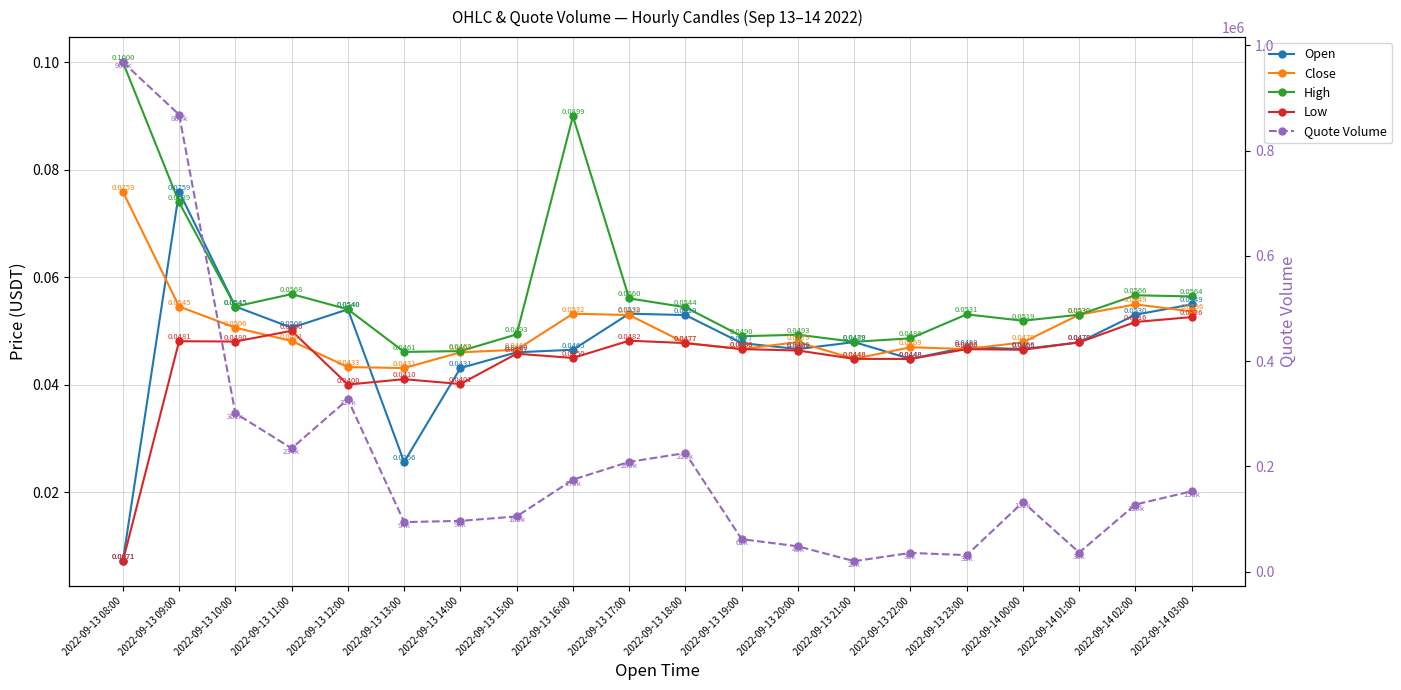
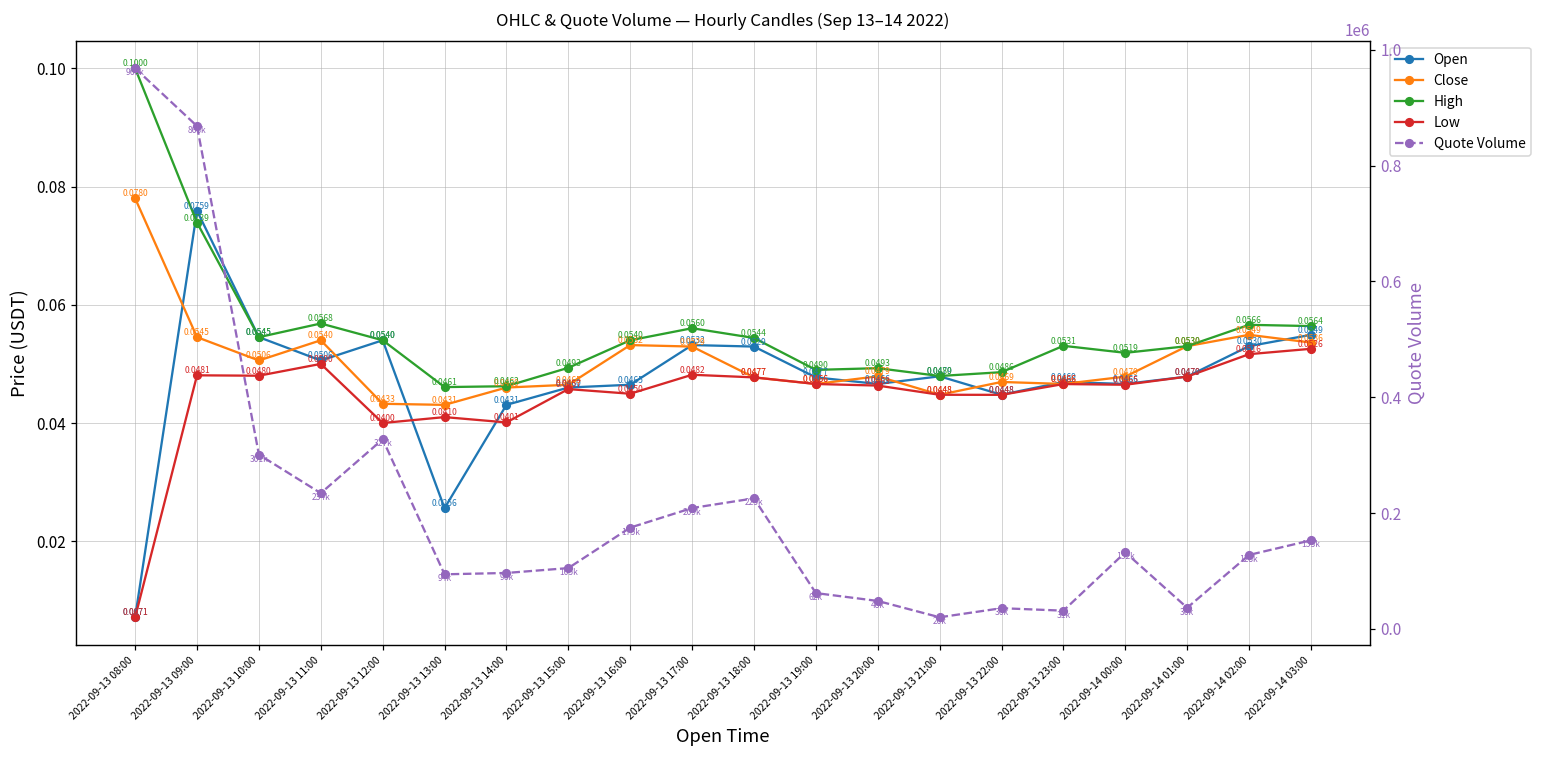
  {
    "Open": {
      "2022-09-13 09:00": "0.0759",
      "2022-09-13 13:00": "0.0256",
      "2022-09-13 14:00": "0.0431",
      "2022-09-13 16:00": "0.0465",
      "2022-09-14 02:00": "0.0530"
    },
    "Close": {
-     "2022-09-13 08:00": "0.0759",
+     "2022-09-13 08:00": "0.0780",
      "2022-09-13 09:00": "0.0545",
      "2022-09-13 10:00": "0.0506",
-     "2022-09-13 11:00": "0.0481",
+     "2022-09-13 11:00": "0.0540",
      "2022-09-13 12:00": "0.0433",
      "2022-09-13 13:00": "0.0431",
      "2022-09-13 16:00": "0.0532"
    },
    "High": {
      "2022-09-13 09:00": "0.0739",
      "2022-09-13 11:00": "0.0568",
      "2022-09-13 13:00": "0.0461",
      "2022-09-13 15:00": "0.0493",
-     "2022-09-13 16:00": "0.0899",
+     "2022-09-13 16:00": "0.0540",
      "2022-09-13 17:00": "0.0560",
      "2022-09-13 18:00": "0.0544",
      "2022-09-13 19:00": "0.0490",
      "2022-09-13 20:00": "0.0493",
      "2022-09-13 22:00": "0.0486",
      "2022-09-13 23:00": "0.0531",
      "2022-09-14 00:00": "0.0519",
      "2022-09-14 02:00": "0.0566",
      "2022-09-14 03:00": "0.0564"
    },
    "Low": {
      "2022-09-13 09:00": "0.0481",
      "2022-09-13 10:00": "0.0480",
      "2022-09-13 12:00": "0.0400",
      "2022-09-13 13:00": "0.0410",
      "2022-09-13 14:00": "0.0401",
      "2022-09-13 17:00": "0.0482"
    },
    "Quote Volume": {
      "2022-09-13 09:00": "868k",
      "2022-09-13 10:00": "301k",
      "2022-09-13 11:00": "234k",
      "2022-09-13 12:00": "327k",
      "2022-09-13 13:00": "94k",
      "2022-09-13 14:00": "96k",
      "2022-09-13 15:00": "105k",
      "2022-09-13 16:00": "175k",
      "2022-09-13 17:00": "209k",
      "2022-09-13 18:00": "225k",
      "2022-09-13 19:00": "62k",
      "2022-09-13 20:00": "48k",
      "2022-09-13 21:00": "20k",
      "2022-09-13 22:00": "36k",
      "2022-09-13 23:00": "31k",
      "2022-09-14 00:00": "132k",
      "2022-09-14 01:00": "36k",
      "2022-09-14 02:00": "128k",
      "2022-09-14 03:00": "153k"
    }
  }
